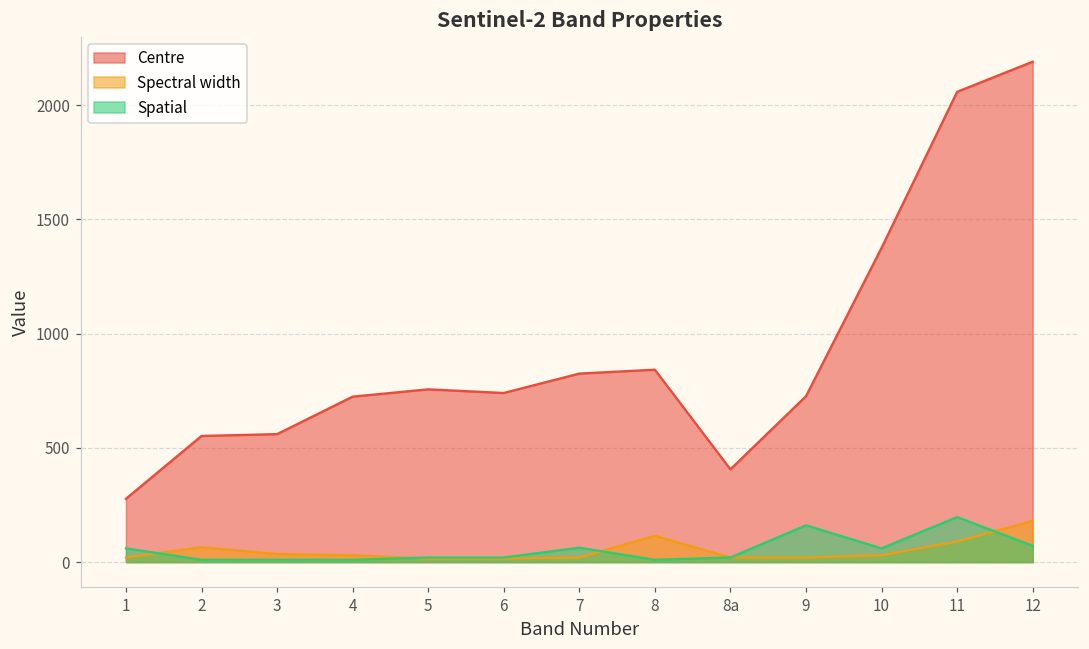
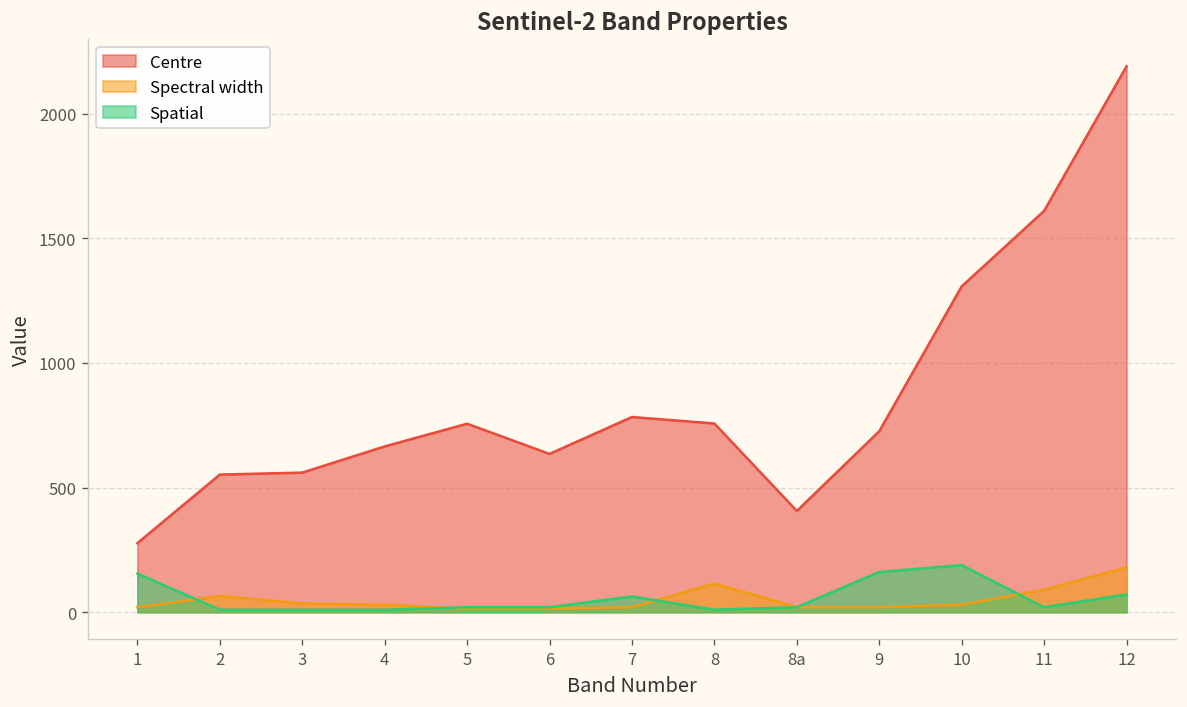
  {
    "Centre": {
      "1": 280,
      "2": 550,
      "3": 560,
-     "4": 720,
+     "4": 670,
      "5": 760,
-     "6": 740,
-     "7": 830,
-     "8": 840,
+     "6": 640,
+     "7": 780,
+     "8": 760,
      "8a": 410,
      "9": 730,
-     "10": 1380,
-     "11": 2060,
+     "10": 1310,
+     "11": 1610,
      "12": 2190
    },
    "Spectral width": {
      "1": 20,
      "2": 70,
      "3": 40,
      "4": 30,
      "7": 20,
      "8": 120,
      "9": 20,
      "10": 30,
      "11": 90,
      "12": 180
    },
    "Spatial": {
-     "1": 60,
+     "1": 160,
      "2": 10,
      "3": 10,
      "4": 10,
      "7": 60,
      "8": 10,
      "9": 160,
-     "10": 60,
-     "11": 200,
+     "10": 190,
+     "11": 20,
      "12": 70
    }
  }
